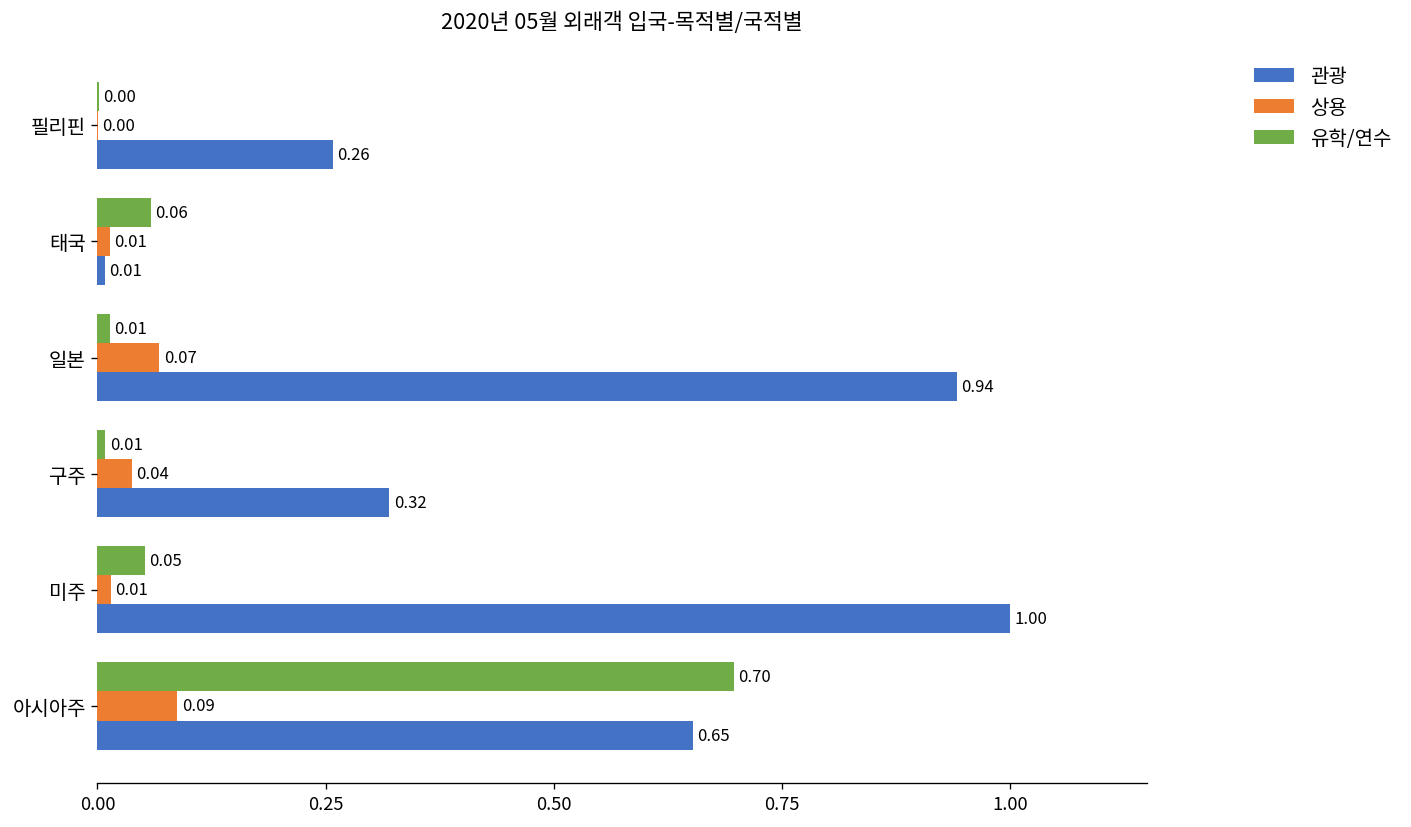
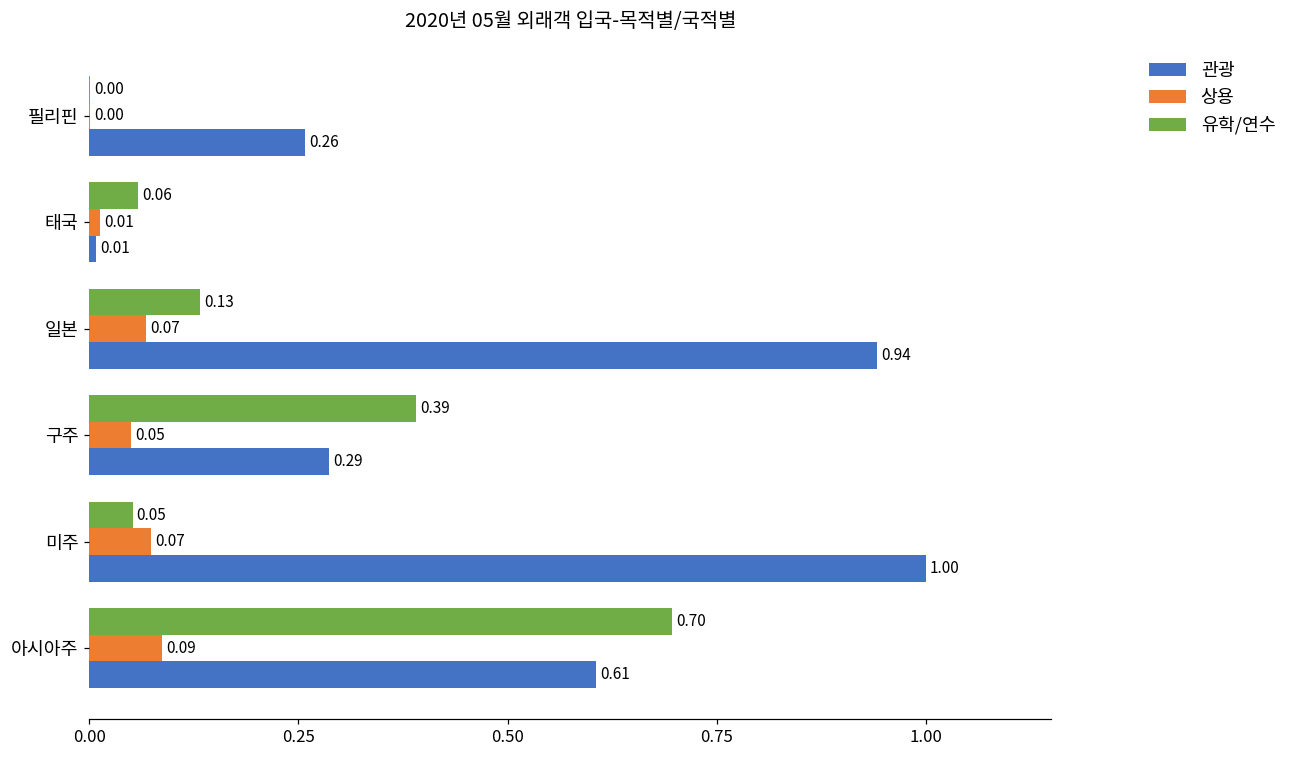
  {
    "관광": {
      "필리핀": 0.26,
      "태국": 0.01,
      "일본": 0.94,
-     "구주": 0.32,
+     "구주": 0.29,
      "미주": 1.00,
-     "아시아주": 0.65
+     "아시아주": 0.61
    },
    "상용": {
      "필리핀": 0.00,
      "태국": 0.01,
      "일본": 0.07,
-     "구주": 0.04,
-     "미주": 0.01,
+     "구주": 0.05,
+     "미주": 0.07,
      "아시아주": 0.09
    },
    "유학/연수": {
      "필리핀": 0.00,
      "태국": 0.06,
-     "일본": 0.01,
-     "구주": 0.01,
+     "일본": 0.13,
+     "구주": 0.39,
      "미주": 0.05,
      "아시아주": 0.70
    }
  }
